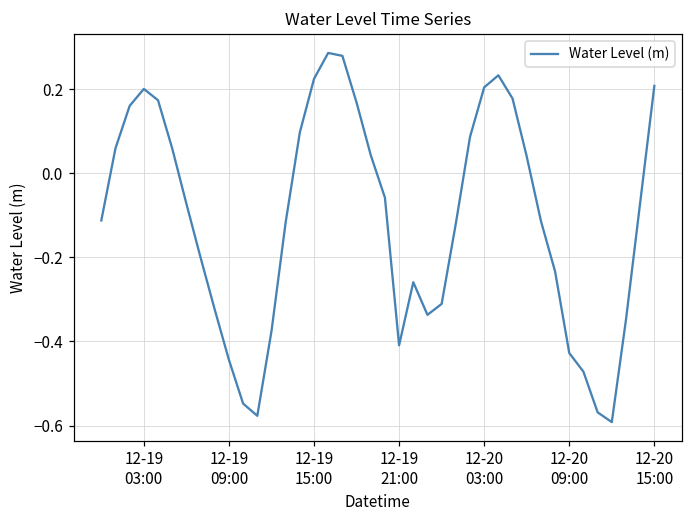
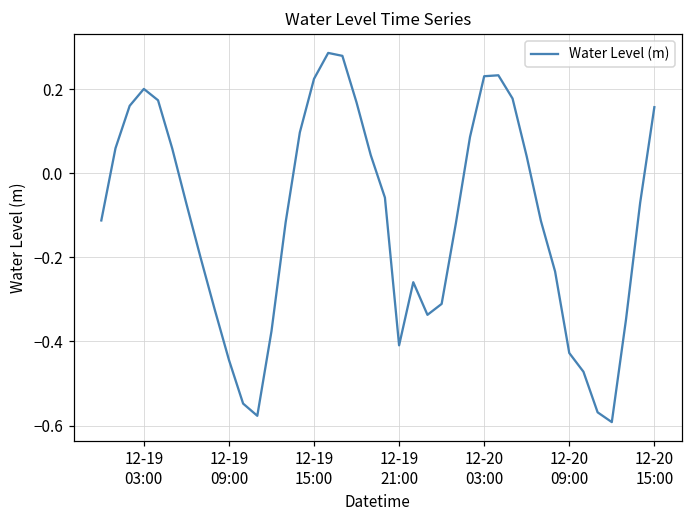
  {
    "12-19 03:00": 0.20,
    "12-19 09:00": -0.44,
    "12-19 15:00": 0.22,
    "12-19 21:00": -0.41,
-   "12-20 03:00": 0.20,
+   "12-20 03:00": 0.23,
    "12-20 09:00": -0.43,
-   "12-20 15:00": 0.21
+   "12-20 15:00": 0.16
  }
